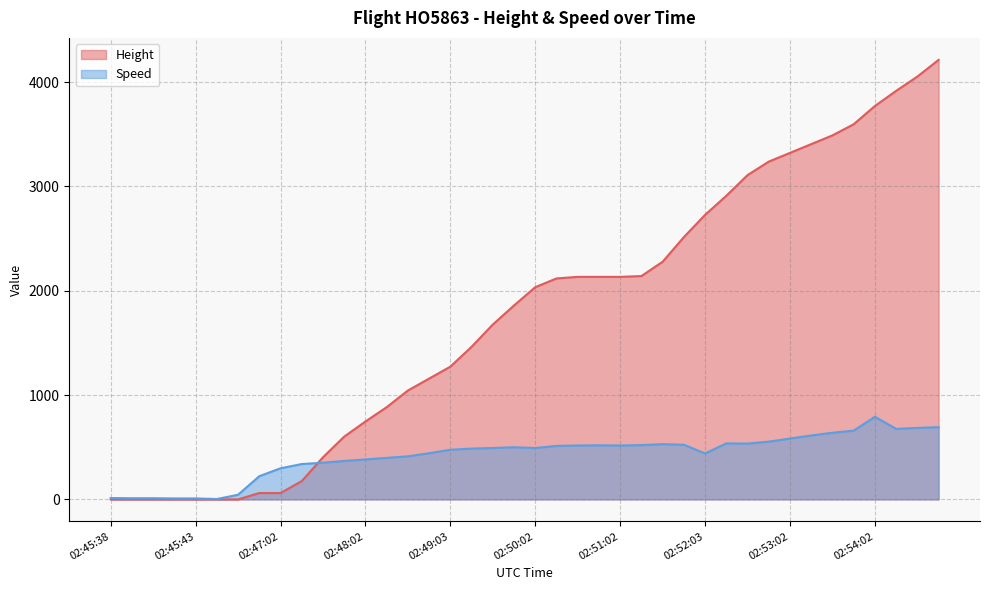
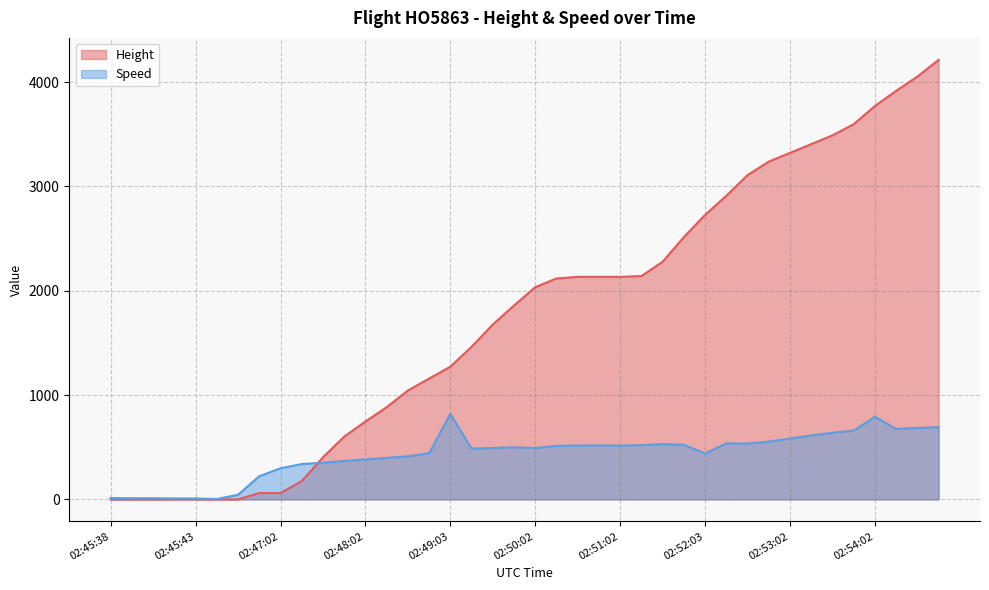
  {
    "Height": {
      "02:47:02": 60,
      "02:48:02": 750,
      "02:49:03": 1270,
      "02:50:02": 2030,
      "02:51:02": 2130,
      "02:52:03": 2730,
      "02:53:02": 3320,
      "02:54:02": 3770
    },
    "Speed": {
      "02:47:02": 300,
      "02:48:02": 380,
-     "02:49:03": 480,
+     "02:49:03": 820,
      "02:50:02": 490,
      "02:51:02": 520,
      "02:52:03": 440,
      "02:53:02": 580,
      "02:54:02": 790
    }
  }
